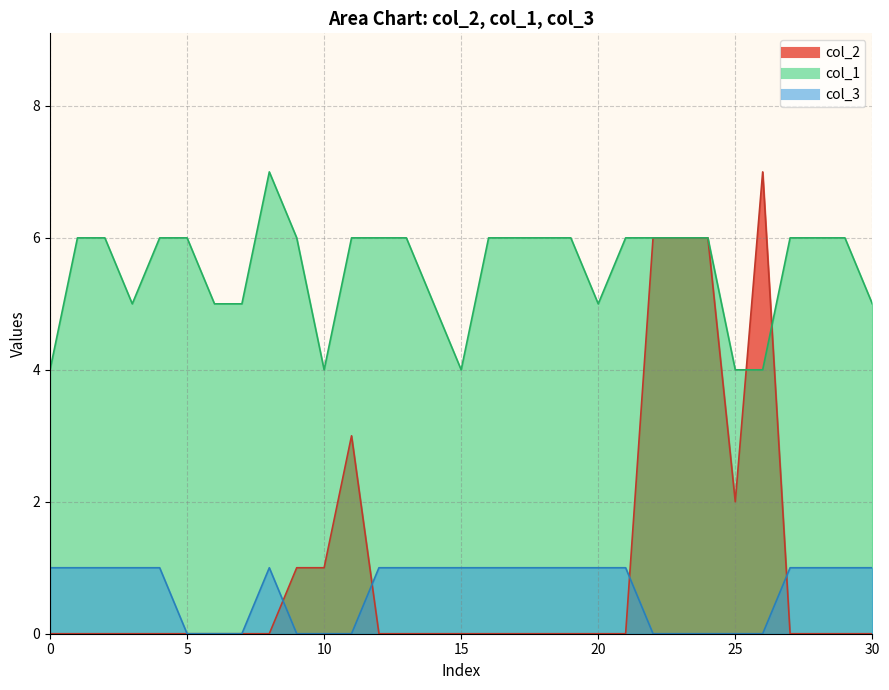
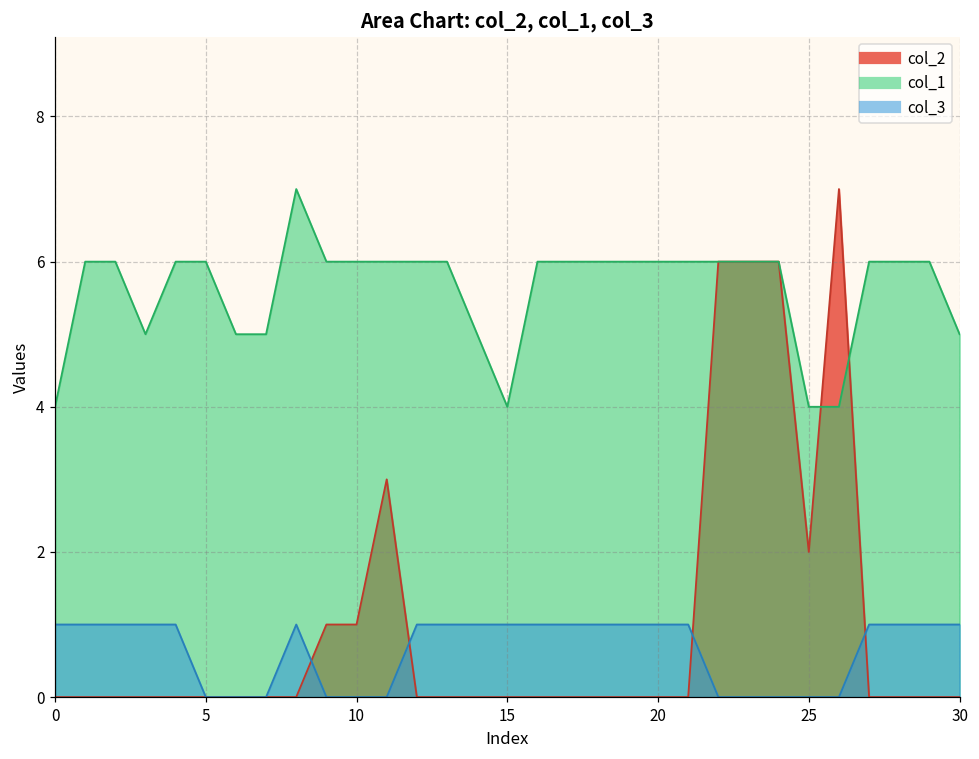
  {
    "col_2": {
      "0": 0,
      "10": 1,
      "15": 0,
      "20": 0,
      "25": 2,
      "30": 0
    },
    "col_1": {
      "0": 4,
      "5": 6,
-     "10": 4,
+     "10": 6,
      "15": 4,
-     "20": 5,
+     "20": 6,
      "25": 4,
      "30": 5
    },
    "col_3": {
      "0": 1,
      "10": 0,
      "15": 1,
      "20": 1,
      "25": 0,
      "30": 1
    }
  }
